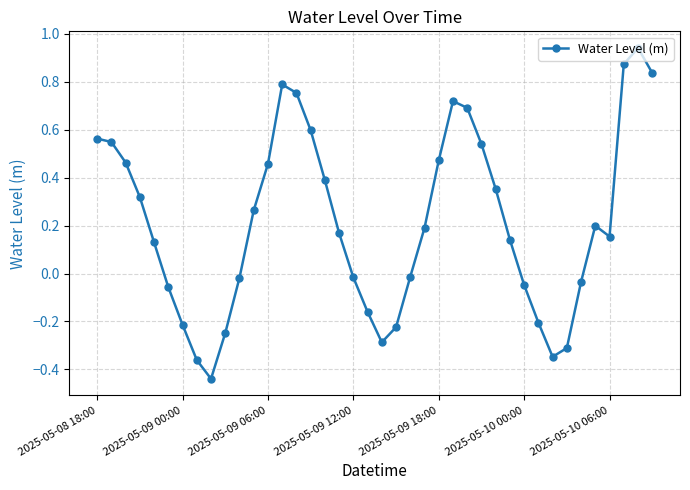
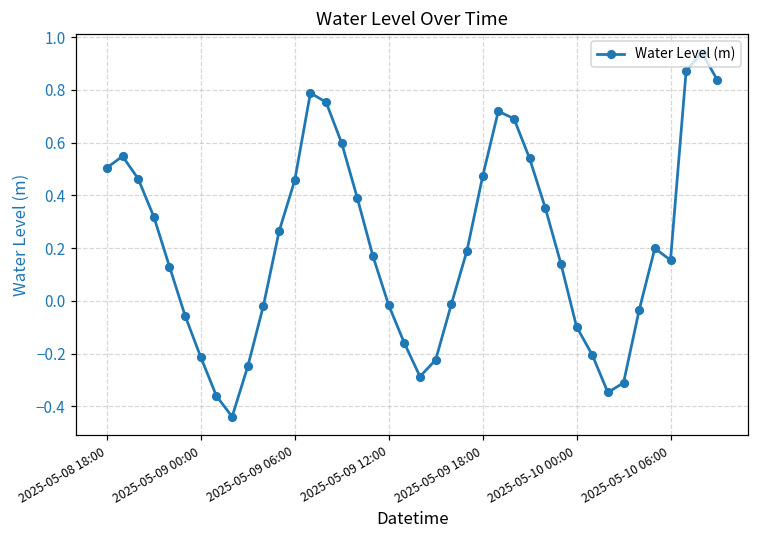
  {
-   "2025-05-08 18:00": 0.56,
+   "2025-05-08 18:00": 0.50,
    "2025-05-09 00:00": -0.21,
    "2025-05-09 06:00": 0.46,
    "2025-05-09 12:00": -0.02,
    "2025-05-09 18:00": 0.47,
-   "2025-05-10 00:00": -0.05,
+   "2025-05-10 00:00": -0.10,
    "2025-05-10 06:00": 0.15
  }
